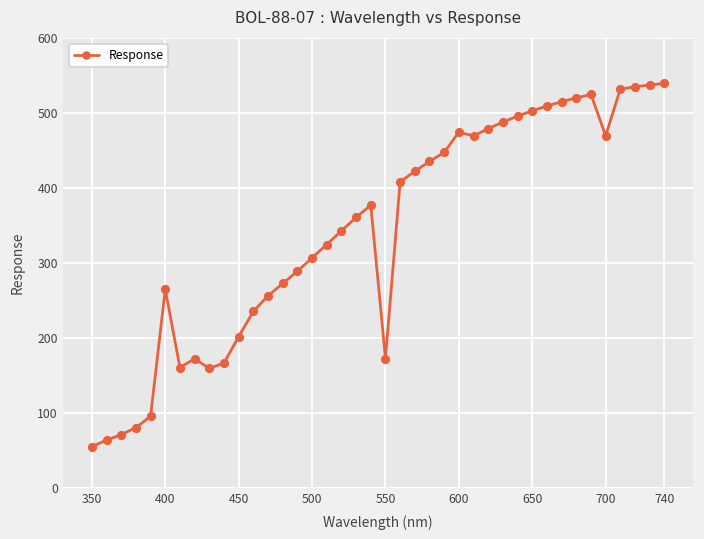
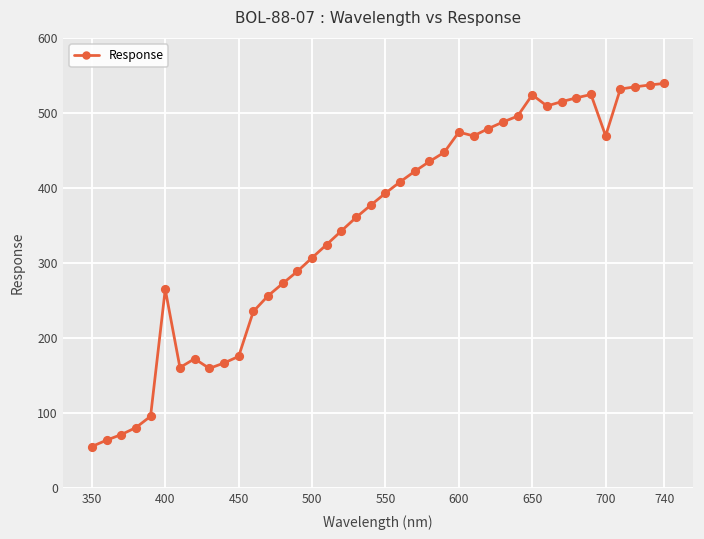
  {
    "350": 60,
    "400": 270,
-   "450": 200,
+   "450": 180,
    "500": 310,
-   "550": 170,
+   "550": 390,
    "600": 470,
-   "650": 500,
+   "650": 520,
    "700": 470,
    "740": 540
  }
